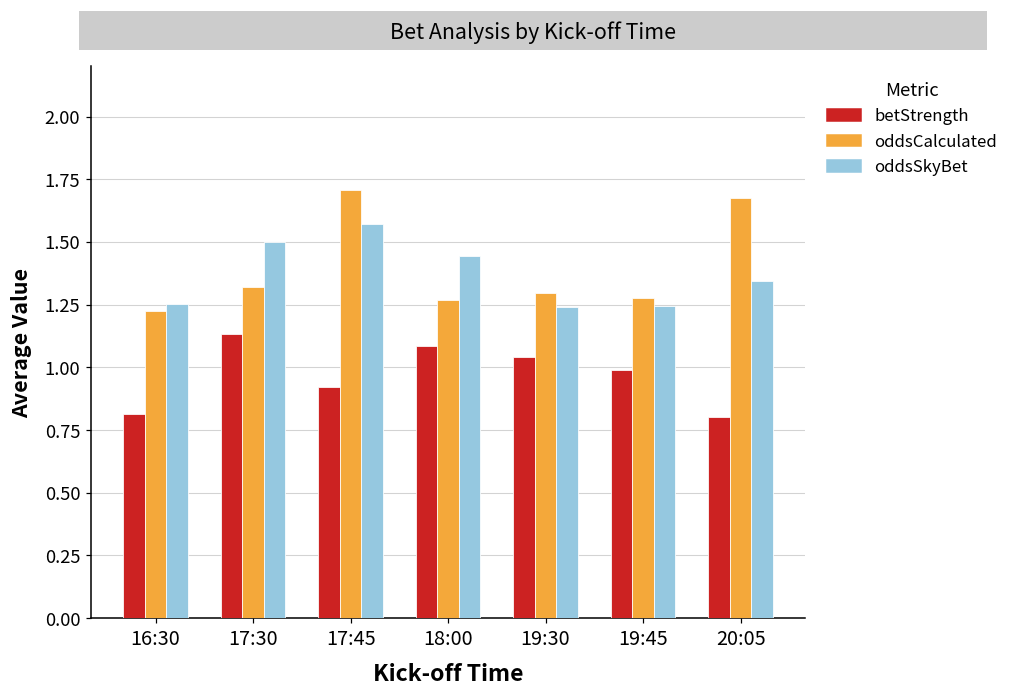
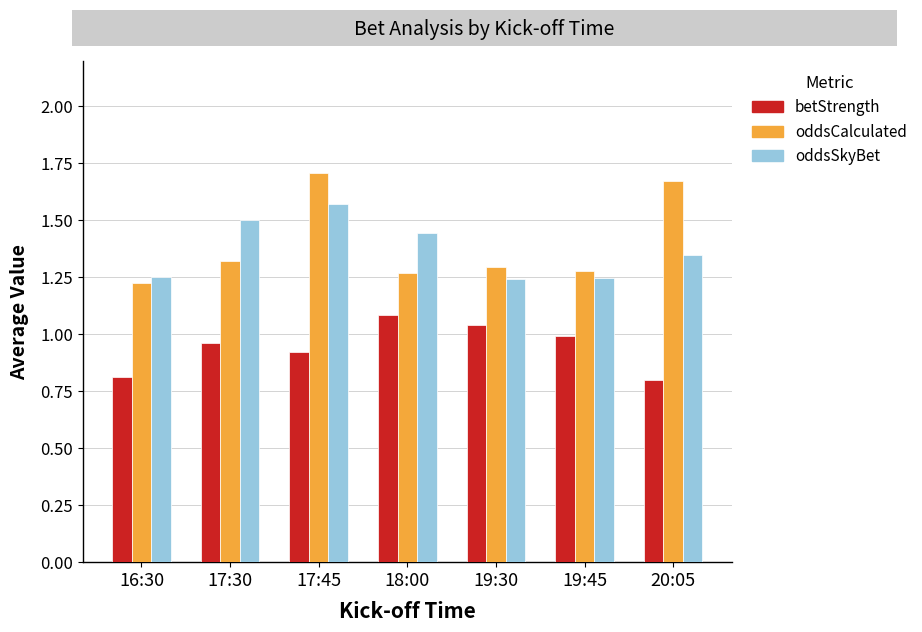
  {
    "betStrength": {
      "16:30": 0.81,
-     "17:30": 1.13,
+     "17:30": 0.96,
      "17:45": 0.92,
      "18:00": 1.08,
      "19:30": 1.04,
      "19:45": 0.99,
      "20:05": 0.80
    },
    "oddsCalculated": {
      "16:30": 1.23,
      "17:30": 1.32,
      "17:45": 1.71,
      "18:00": 1.27,
      "19:30": 1.30,
      "19:45": 1.28,
      "20:05": 1.67
    },
    "oddsSkyBet": {
      "16:30": 1.25,
      "17:30": 1.50,
      "17:45": 1.57,
      "18:00": 1.44,
      "19:30": 1.24,
      "19:45": 1.25,
      "20:05": 1.35
    }
  }
